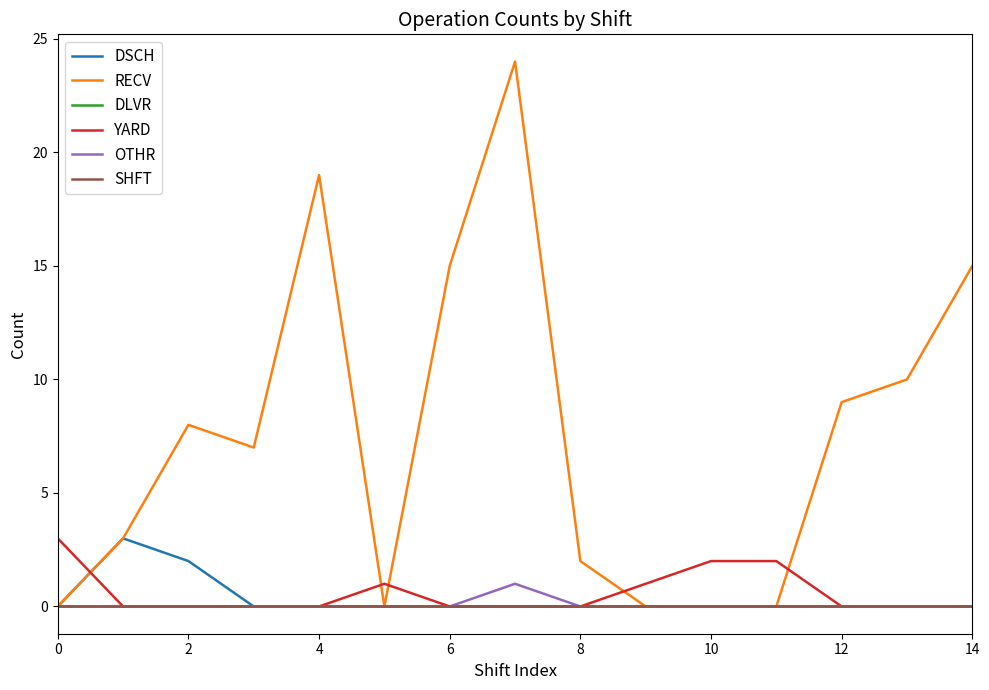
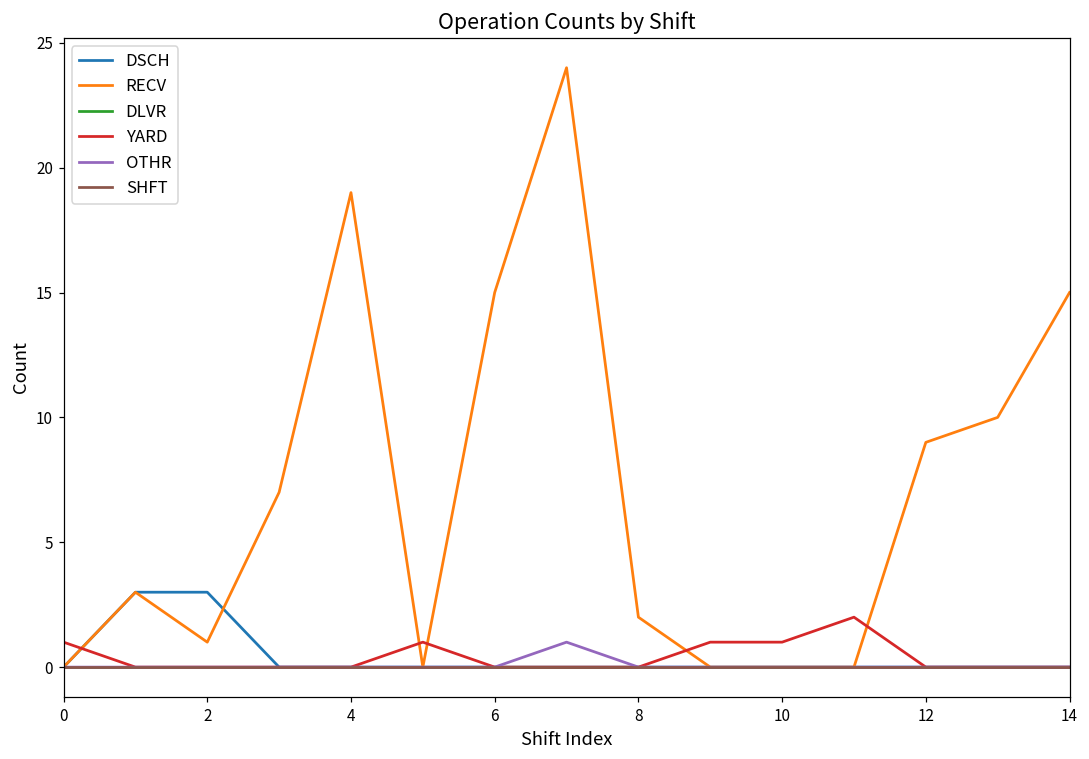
  {
    "DSCH": {
-     "2": 2
+     "2": 3
    },
    "RECV": {
-     "2": 8,
+     "2": 1,
      "4": 19,
      "6": 15,
      "8": 2,
      "12": 9,
      "14": 15
    },
    "YARD": {
-     "0": 3,
-     "10": 2
+     "0": 1,
+     "10": 1
    }
  }
